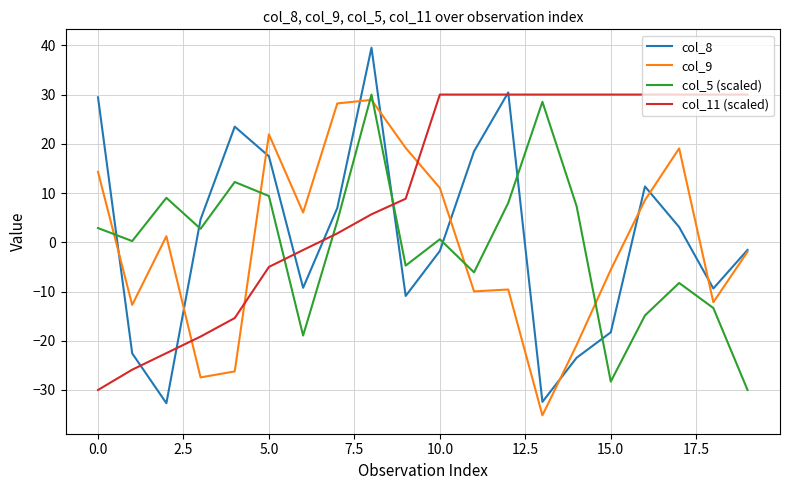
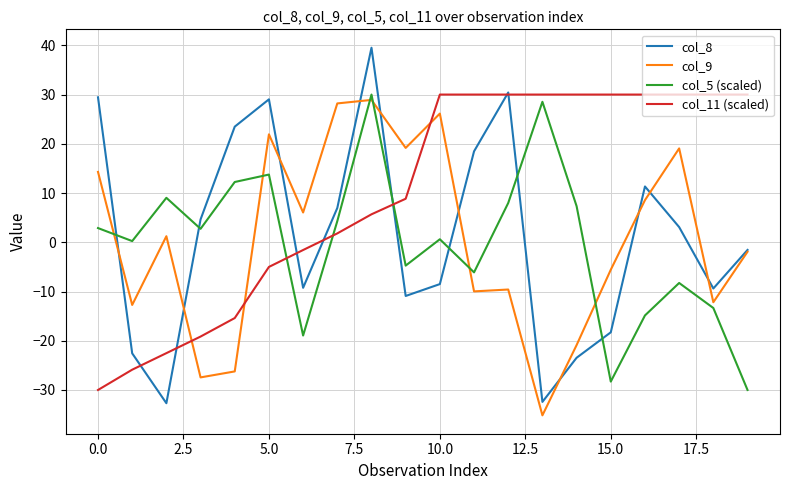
  {
    "col_8": {
      "0.0": 29,
-     "5.0": 17,
-     "10.0": -2,
+     "5.0": 29,
+     "10.0": -8,
      "15.0": -18
    },
    "col_9": {
      "0.0": 14,
      "5.0": 22,
-     "10.0": 11,
+     "10.0": 26,
      "15.0": -6
    },
    "col_5 (scaled)": {
      "0.0": 3,
-     "5.0": 9,
+     "5.0": 14,
      "10.0": 1,
      "15.0": -28
    },
    "col_11 (scaled)": {
      "0.0": -30,
      "5.0": -5,
      "10.0": 30,
      "15.0": 30
    }
  }
